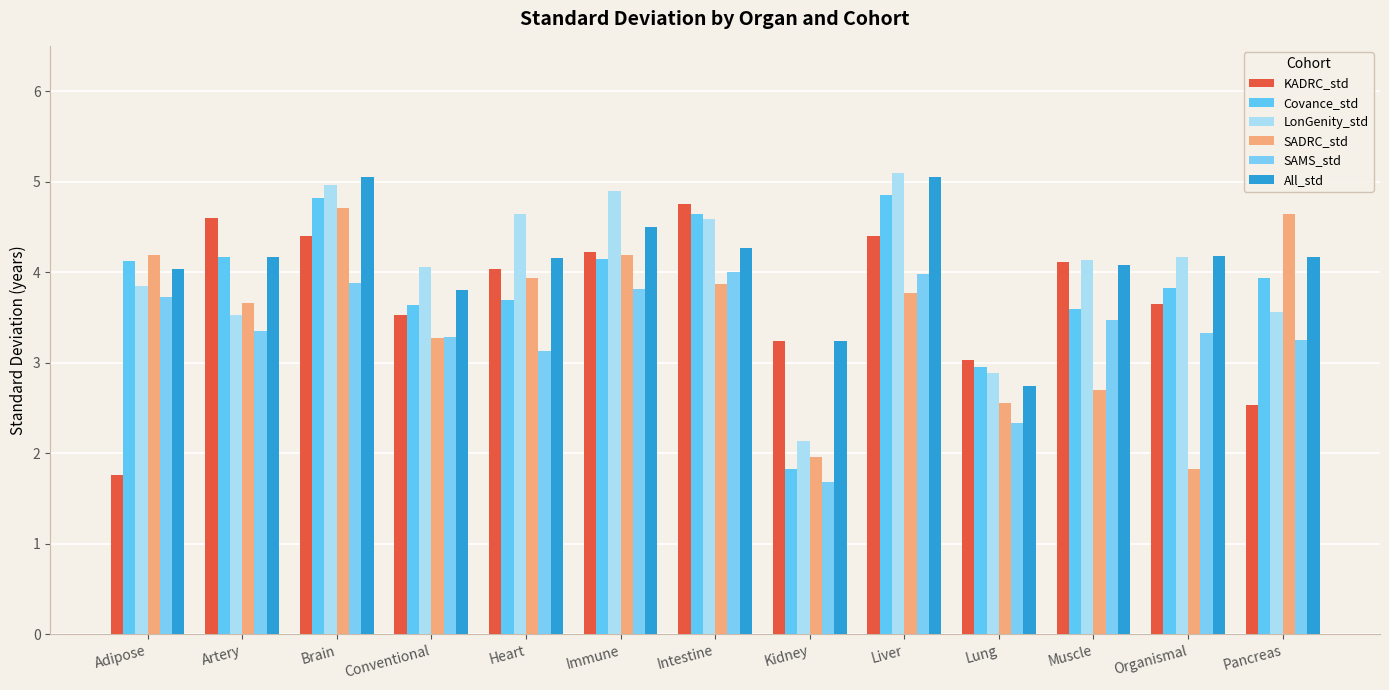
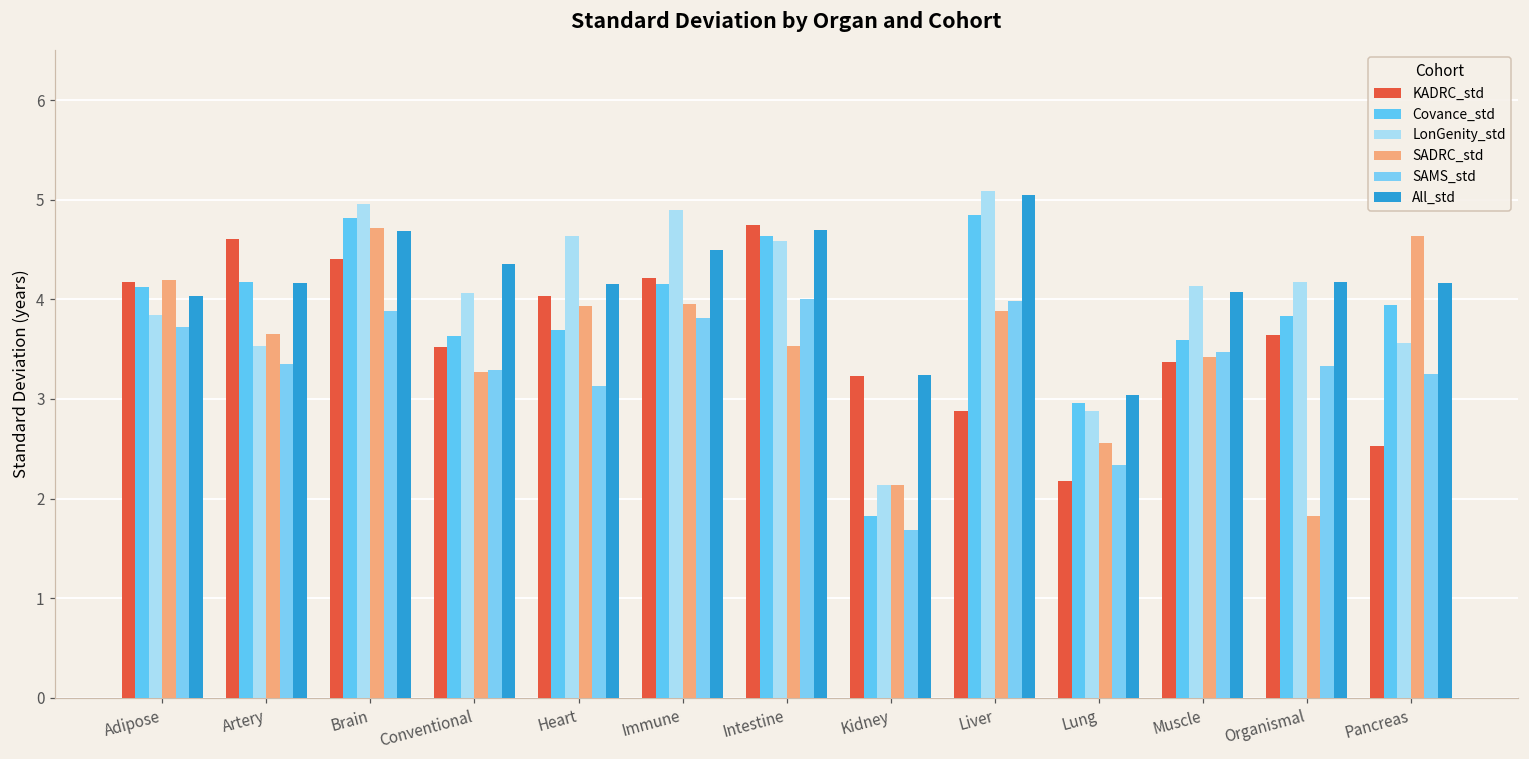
  {
    "KADRC_std": {
-     "Adipose": 1.8,
+     "Adipose": 4.2,
      "Artery": 4.6,
      "Brain": 4.4,
      "Conventional": 3.5,
      "Heart": 4.0,
      "Immune": 4.2,
      "Intestine": 4.8,
      "Kidney": 3.2,
-     "Liver": 4.4,
-     "Lung": 3.0,
-     "Muscle": 4.1,
+     "Liver": 2.9,
+     "Lung": 2.2,
+     "Muscle": 3.4,
      "Organismal": 3.6,
      "Pancreas": 2.5
    },
    "SADRC_std": {
      "Adipose": 4.2,
      "Artery": 3.7,
      "Brain": 4.7,
      "Conventional": 3.3,
      "Heart": 3.9,
-     "Immune": 4.2,
-     "Intestine": 3.9,
-     "Kidney": 2.0,
-     "Liver": 3.8,
+     "Immune": 4.0,
+     "Intestine": 3.5,
+     "Kidney": 2.1,
+     "Liver": 3.9,
      "Lung": 2.6,
-     "Muscle": 2.7,
+     "Muscle": 3.4,
      "Organismal": 1.8,
      "Pancreas": 4.6
    },
    "All_std": {
      "Adipose": 4.0,
      "Artery": 4.2,
-     "Brain": 5.1,
-     "Conventional": 3.8,
+     "Brain": 4.7,
+     "Conventional": 4.4,
      "Heart": 4.2,
      "Immune": 4.5,
-     "Intestine": 4.3,
+     "Intestine": 4.7,
      "Kidney": 3.2,
      "Liver": 5.0,
-     "Lung": 2.7,
+     "Lung": 3.0,
      "Muscle": 4.1,
      "Organismal": 4.2,
      "Pancreas": 4.2
    }
  }
